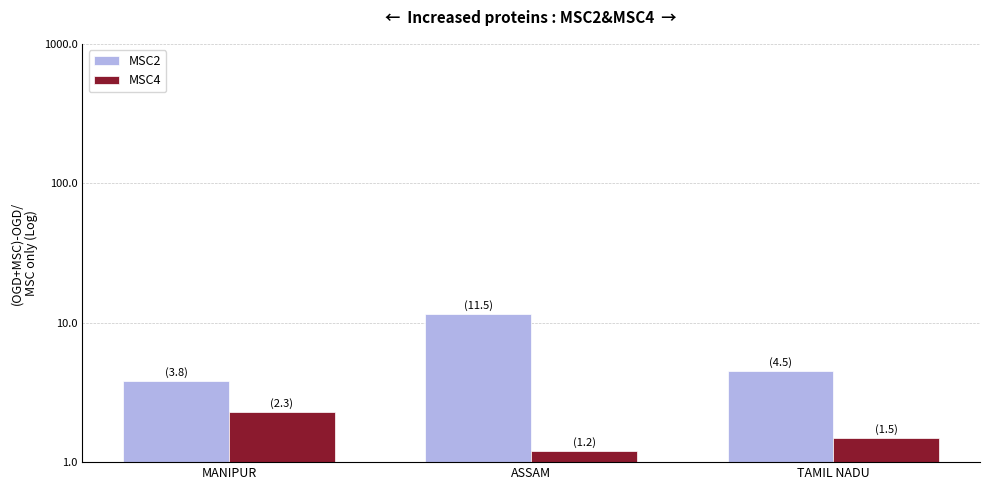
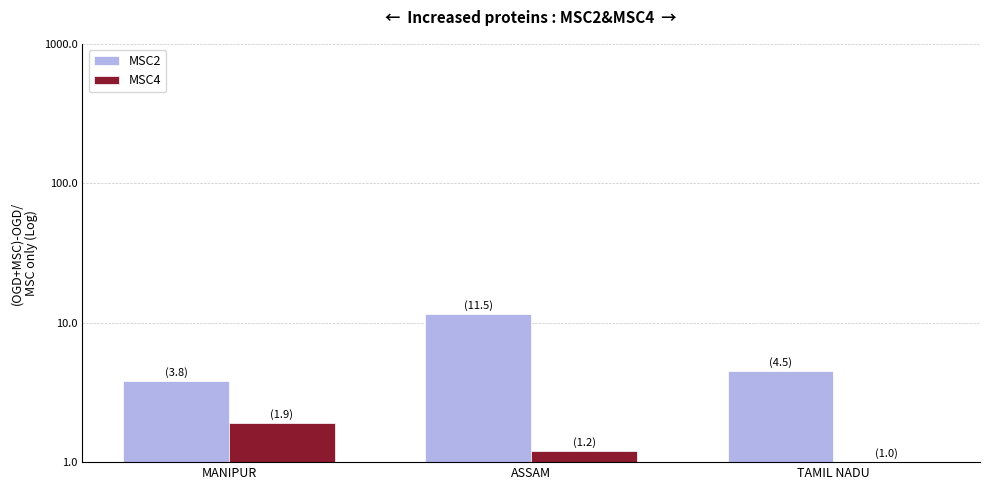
  {
    "MSC2": {
      "MANIPUR": "(3.8)",
      "ASSAM": "(11.5)",
      "TAMIL NADU": "(4.5)"
    },
    "MSC4": {
-     "MANIPUR": "(2.3)",
+     "MANIPUR": "(1.9)",
      "ASSAM": "(1.2)",
-     "TAMIL NADU": "(1.5)"
+     "TAMIL NADU": "(1.0)"
    }
  }
